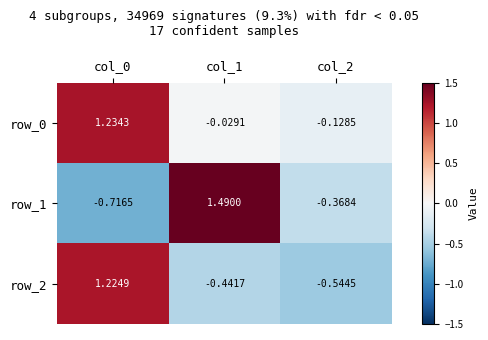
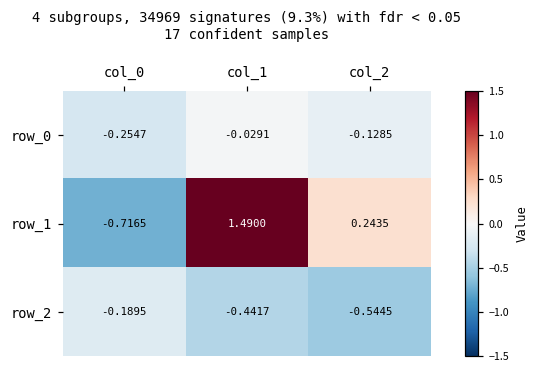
  {
    "row_0": {
-     "col_0": 1.2343,
+     "col_0": -0.2547,
      "col_1": -0.0291,
      "col_2": -0.1285
    },
    "row_1": {
      "col_0": -0.7165,
      "col_1": 1.4900,
-     "col_2": -0.3684
+     "col_2": 0.2435
    },
    "row_2": {
-     "col_0": 1.2249,
+     "col_0": -0.1895,
      "col_1": -0.4417,
      "col_2": -0.5445
    }
  }
